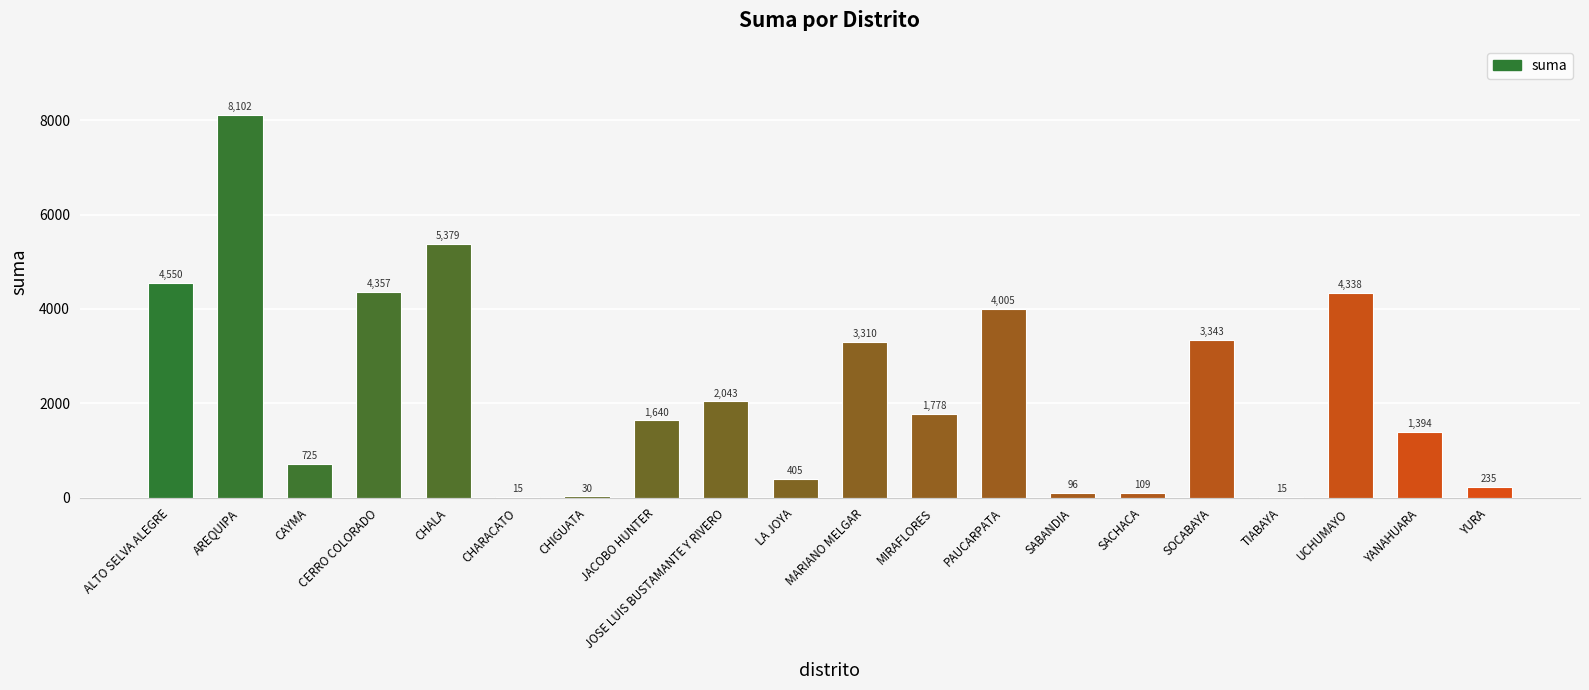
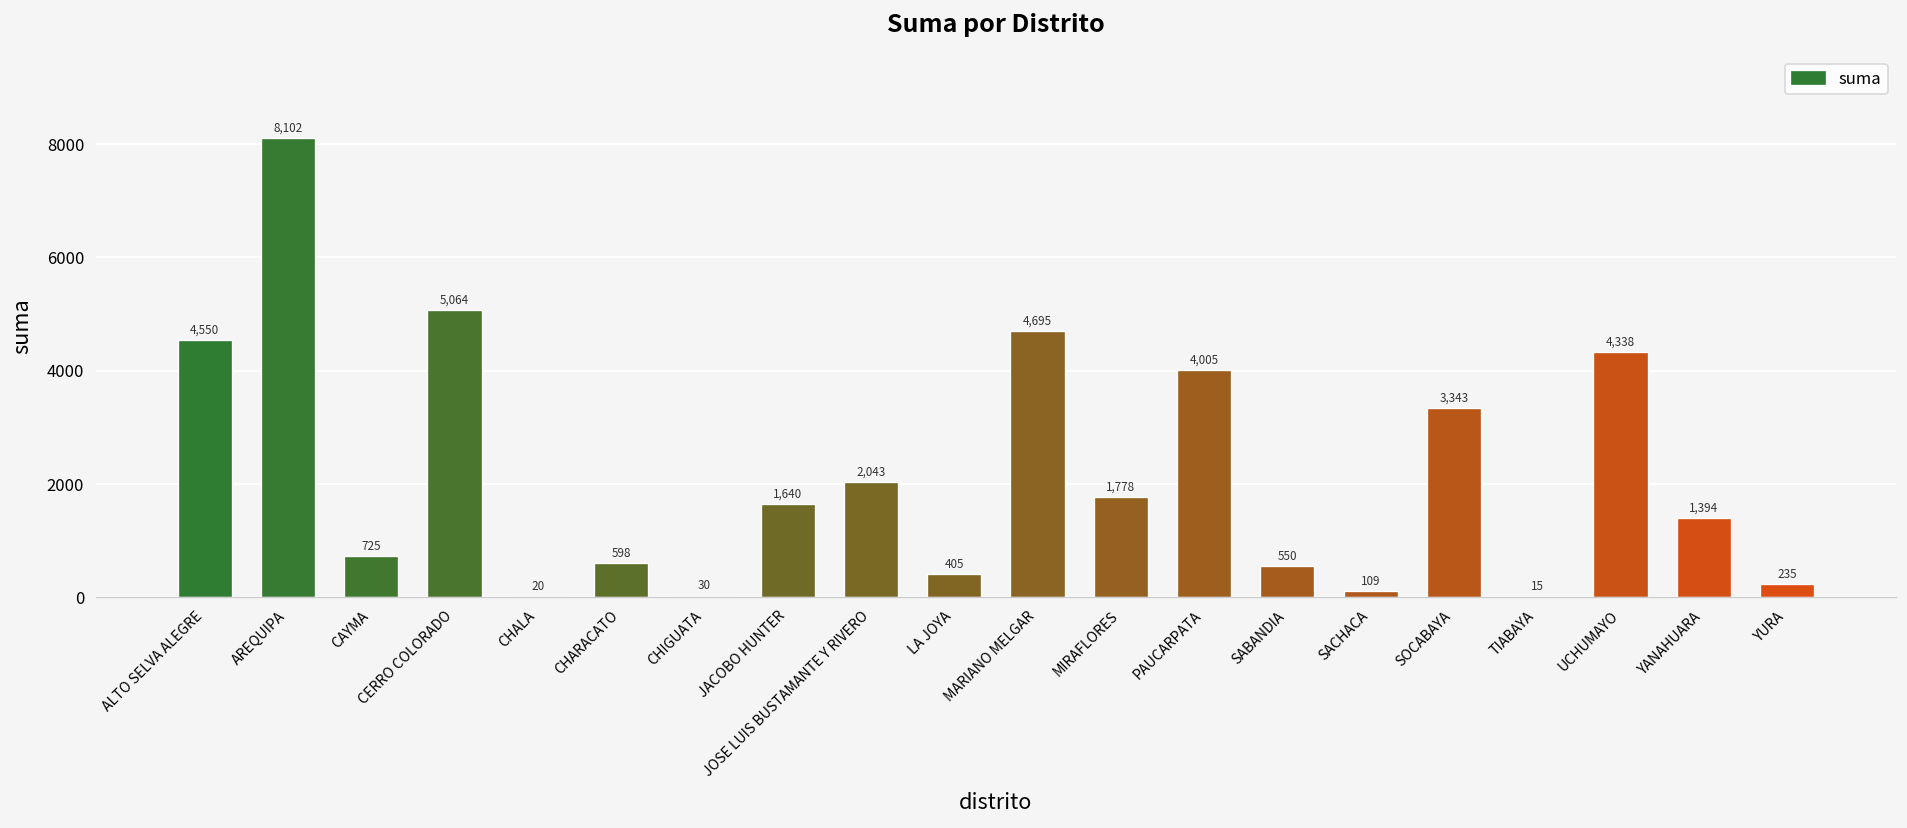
  {
    "ALTO SELVA ALEGRE": "4,550",
    "AREQUIPA": "8,102",
    "CAYMA": "725",
-   "CERRO COLORADO": "4,357",
-   "CHALA": "5,379",
-   "CHARACATO": "15",
+   "CERRO COLORADO": "5,064",
+   "CHALA": "20",
+   "CHARACATO": "598",
    "CHIGUATA": "30",
    "JACOBO HUNTER": "1,640",
    "JOSE LUIS BUSTAMANTE Y RIVERO": "2,043",
    "LA JOYA": "405",
-   "MARIANO MELGAR": "3,310",
+   "MARIANO MELGAR": "4,695",
    "MIRAFLORES": "1,778",
    "PAUCARPATA": "4,005",
-   "SABANDIA": "96",
+   "SABANDIA": "550",
    "SACHACA": "109",
    "SOCABAYA": "3,343",
    "TIABAYA": "15",
    "UCHUMAYO": "4,338",
    "YANAHUARA": "1,394",
    "YURA": "235"
  }
